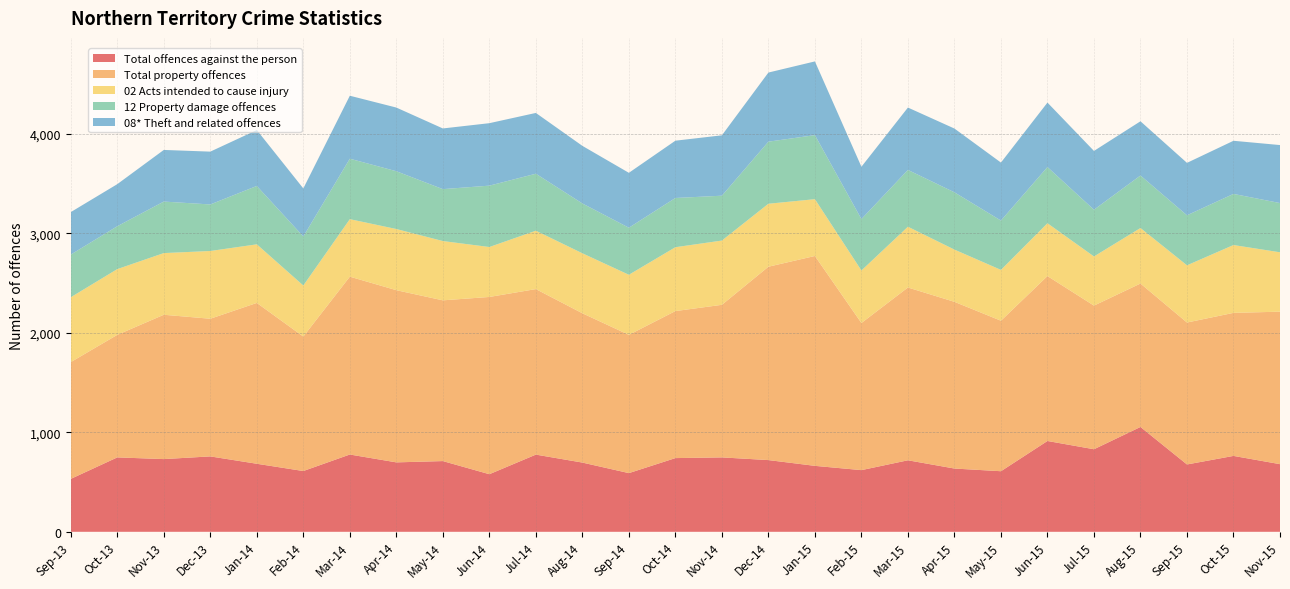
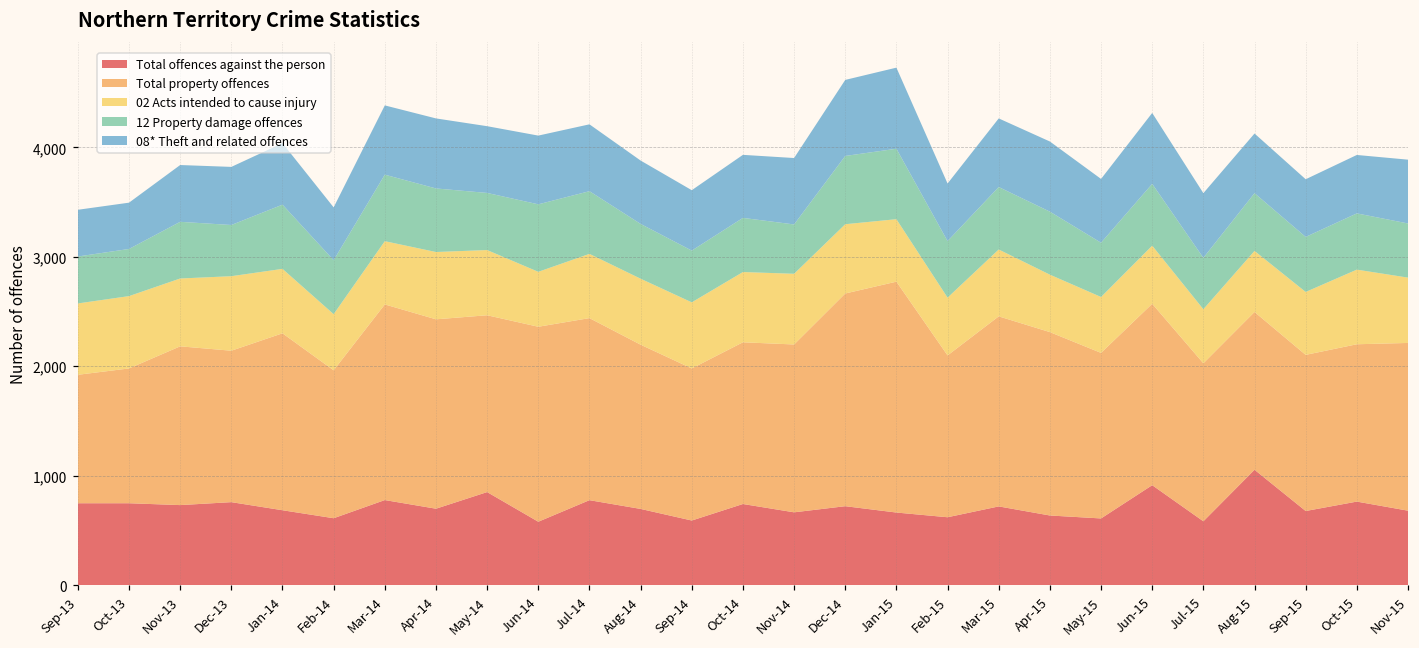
  {
    "Total offences against the person": {
-     "Sep-13": "500",
+     "Sep-13": "700",
      "Oct-13": "700",
      "Nov-13": "700",
      "Dec-13": "800",
      "Jan-14": "700",
      "Feb-14": "600",
      "Mar-14": "800",
      "Apr-14": "700",
-     "May-14": "700",
+     "May-14": "900",
      "Jun-14": "600",
      "Jul-14": "800",
      "Aug-14": "700",
      "Sep-14": "600",
      "Oct-14": "700",
-     "Nov-14": "750",
+     "Nov-14": "670",
      "Dec-14": "700",
      "Jan-15": "700",
      "Feb-15": "600",
      "Mar-15": "700",
      "Apr-15": "600",
      "May-15": "600",
      "Jun-15": "900",
-     "Jul-15": "800",
+     "Jul-15": "600",
      "Aug-15": "1,100",
      "Sep-15": "700",
      "Oct-15": "800",
      "Nov-15": "700"
    }
  }
